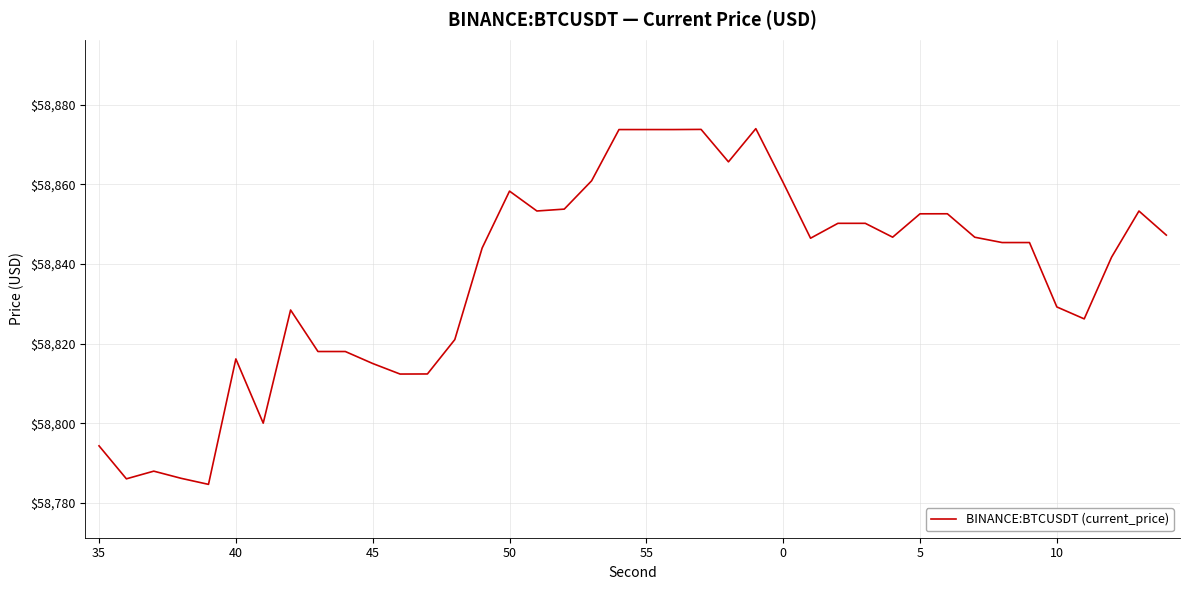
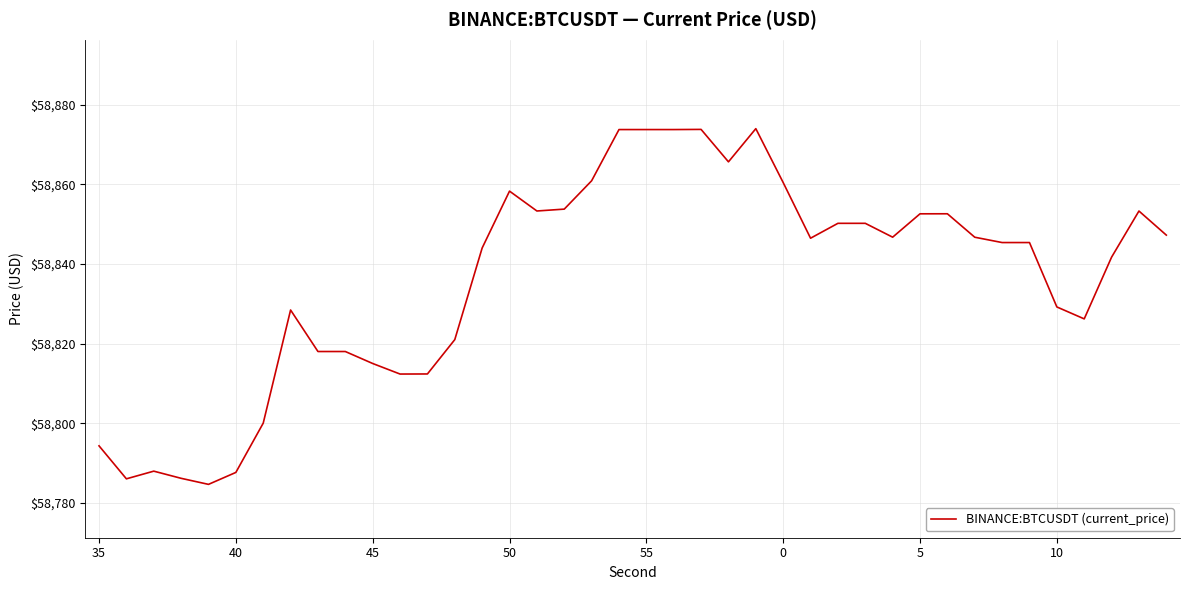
  {
    "35": "$58,794",
-   "40": "$58,816",
+   "40": "$58,788",
    "45": "$58,815",
    "50": "$58,858",
    "55": "$58,874",
    "0": "$58,860",
    "5": "$58,853",
    "10": "$58,829"
  }
